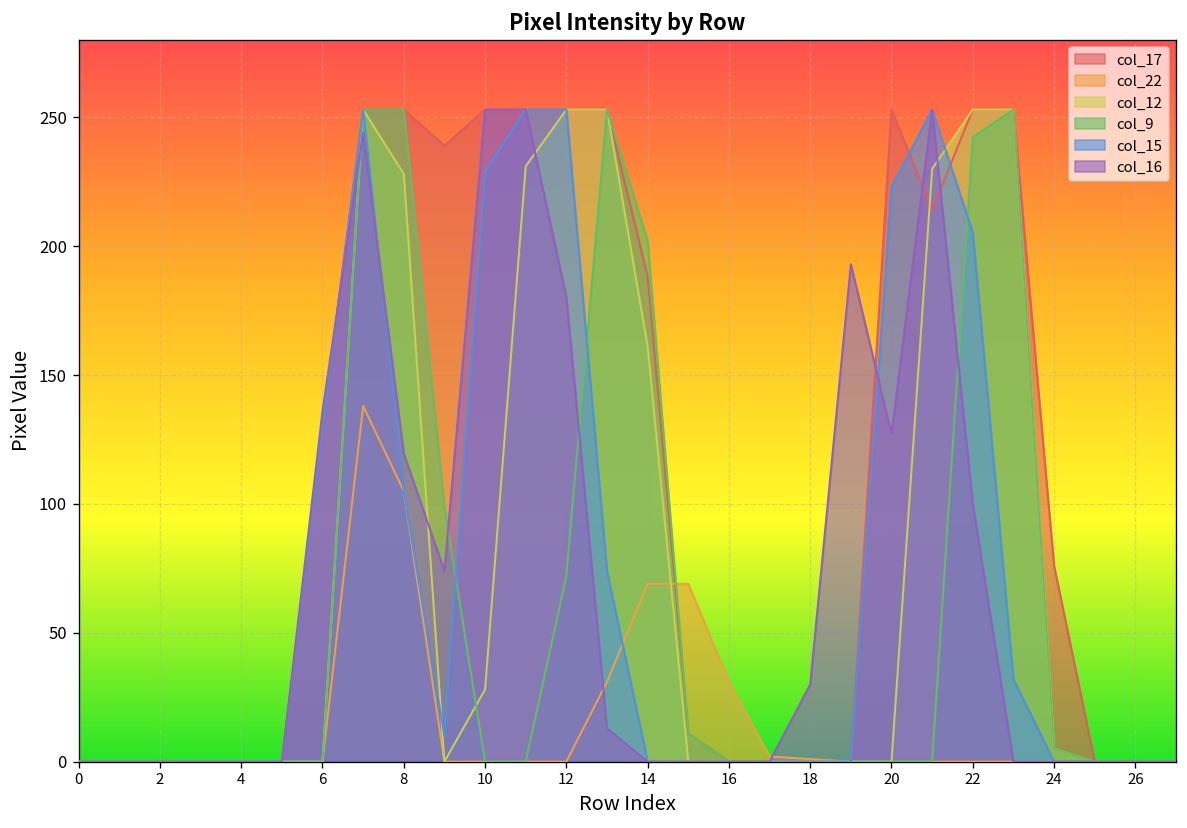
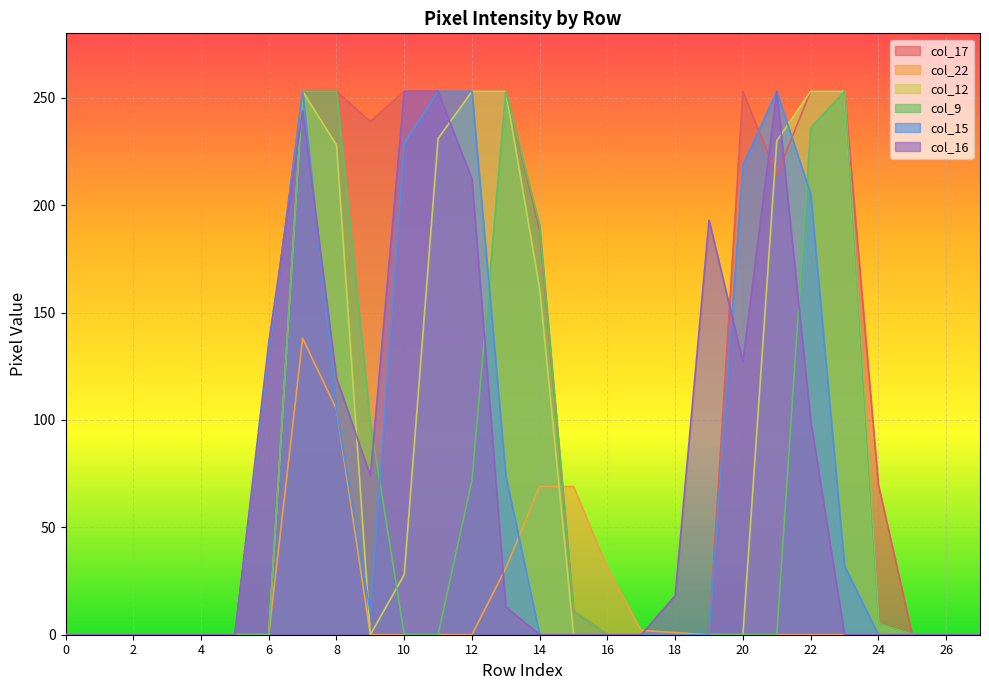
  {
    "col_17": {
      "14": 188,
      "20": 253,
-     "24": 76
+     "24": 70
    },
    "col_9": {
      "12": 72,
-     "14": 202,
-     "22": 242
+     "14": 191,
+     "22": 236
    },
    "col_15": {
      "10": 229,
-     "20": 223,
+     "20": 219,
      "22": 205
    },
    "col_16": {
      "6": 136,
      "8": 120,
-     "12": 180,
-     "18": 30,
+     "12": 212,
+     "18": 18,
      "20": 127,
      "22": 100
    }
  }
